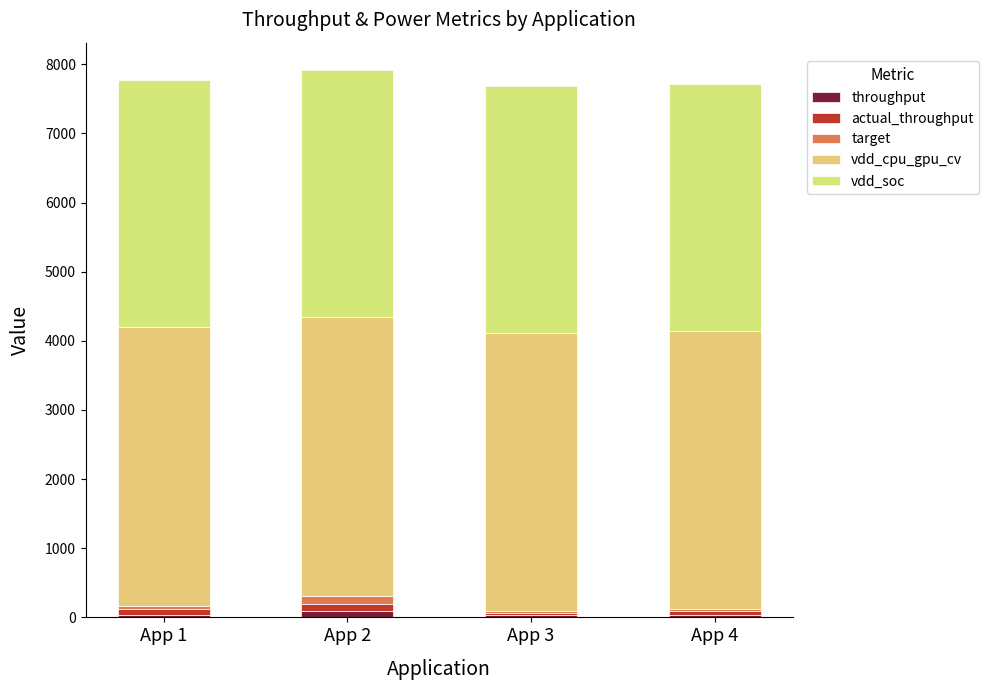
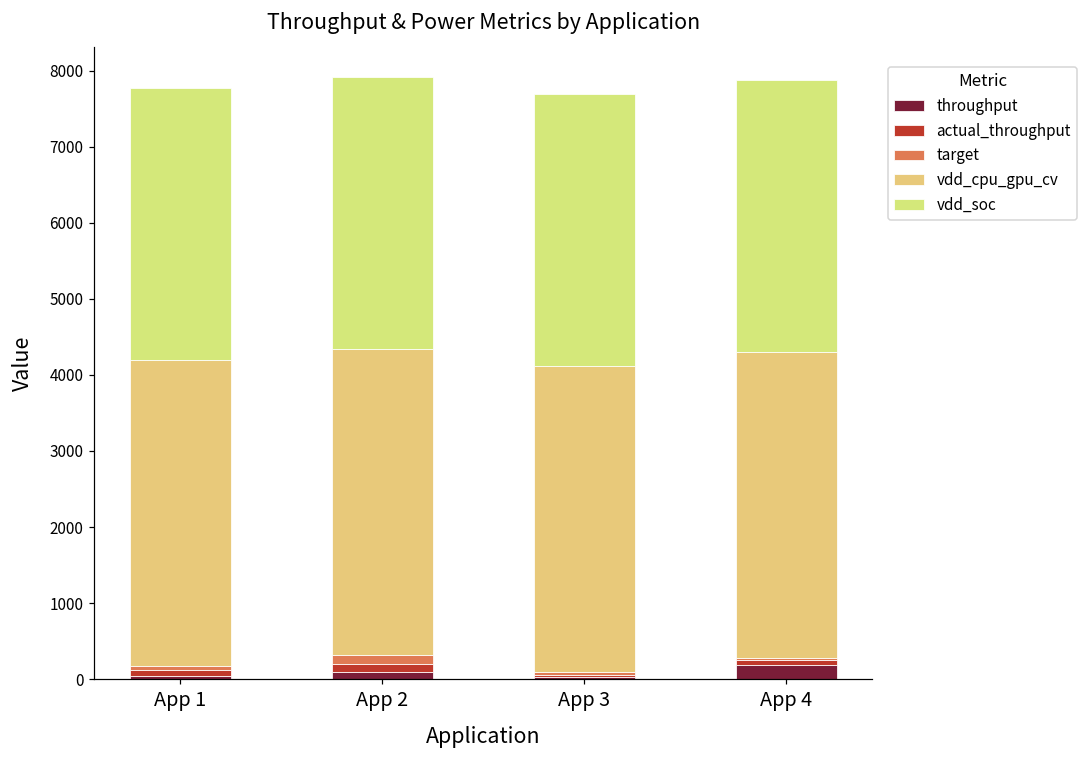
  {
    "throughput": {
      "App 1": 0,
      "App 2": 100,
-     "App 4": 0
+     "App 4": 200
    },
    "actual_throughput": {
      "App 1": 100,
      "App 2": 100,
      "App 4": 100
    },
    "target": {
      "App 1": 0,
      "App 2": 100
    }
  }
